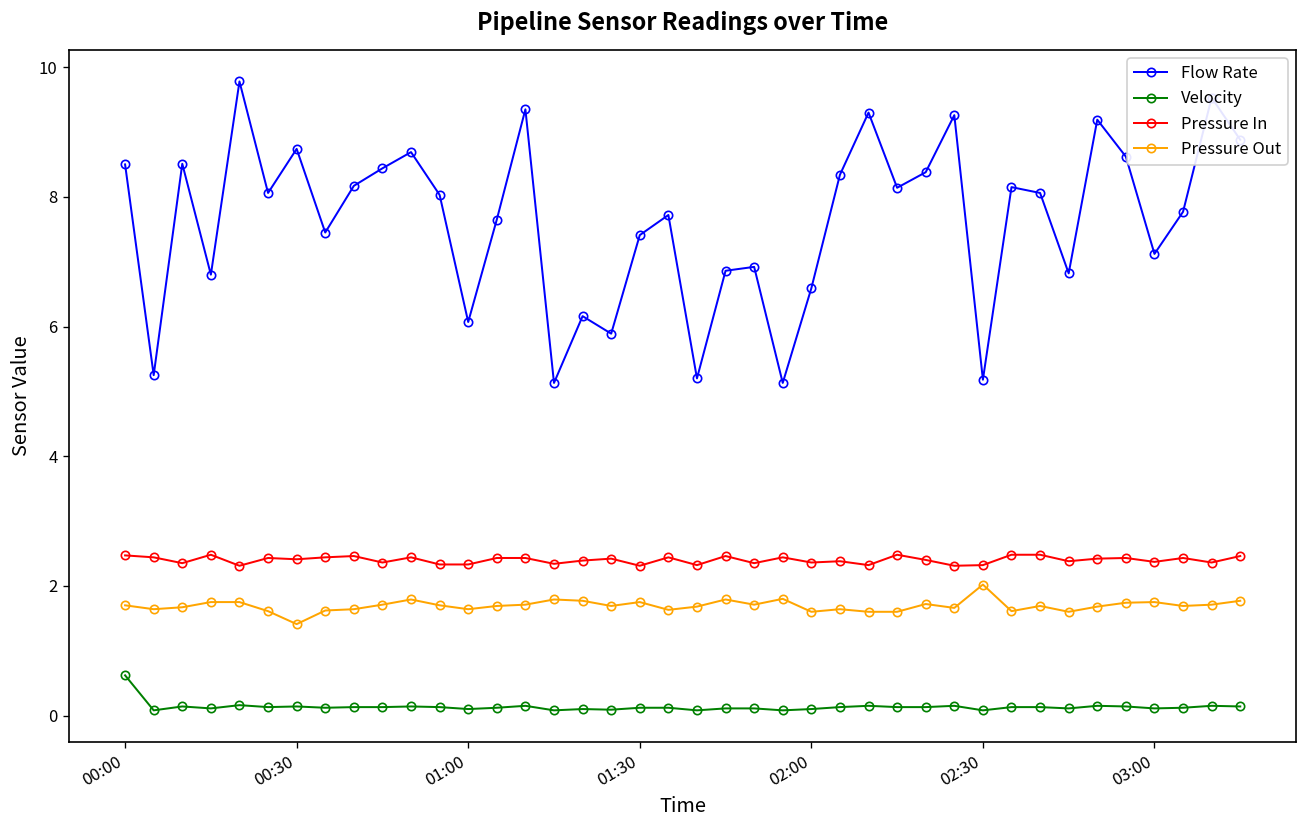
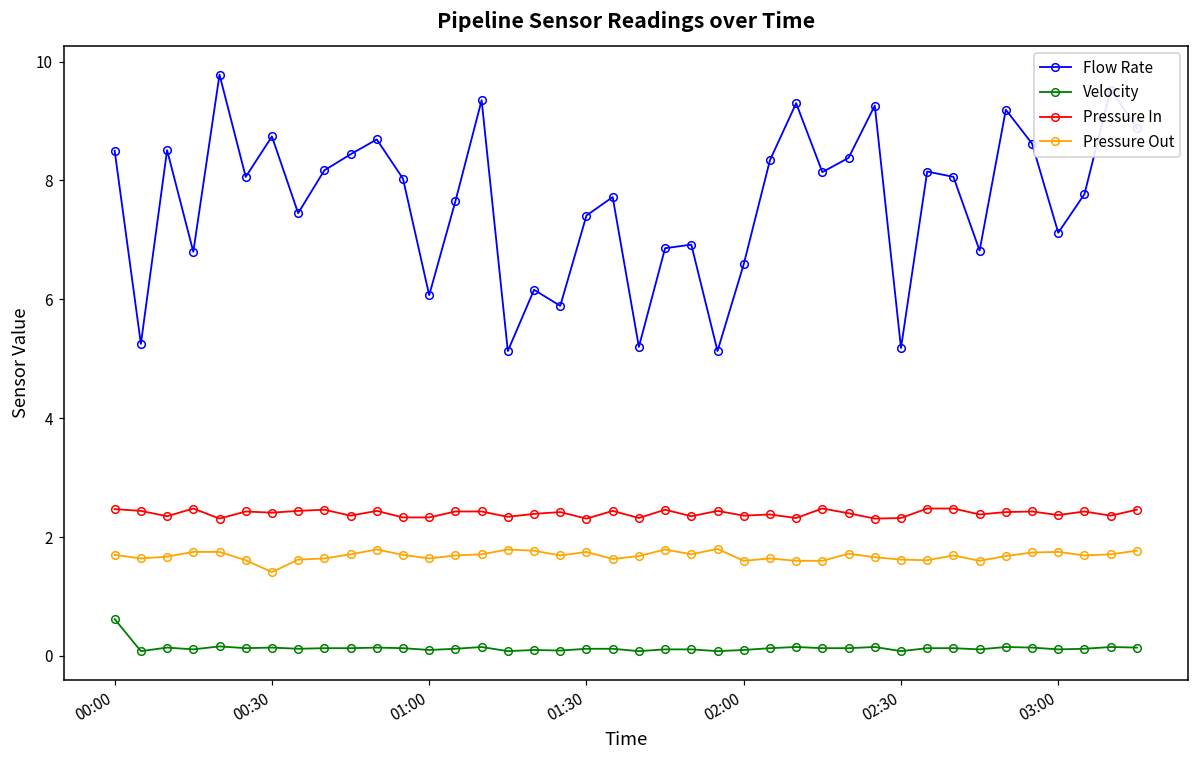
  {
    "Flow Rate": {
      "00:00": 8.5,
      "00:30": 8.7,
      "01:00": 6.1,
      "01:30": 7.4,
      "02:00": 6.6,
      "02:30": 5.2,
      "03:00": 7.1
    },
    "Velocity": {
      "00:00": 0.6,
      "00:30": 0.1,
      "01:00": 0.1,
      "01:30": 0.1,
      "02:00": 0.1,
      "02:30": 0.1,
      "03:00": 0.1
    },
    "Pressure In": {
      "00:00": 2.5,
      "00:30": 2.4,
      "01:00": 2.3,
      "01:30": 2.3,
      "02:00": 2.4,
      "02:30": 2.3,
      "03:00": 2.4
    },
    "Pressure Out": {
      "00:00": 1.7,
      "00:30": 1.4,
      "01:00": 1.6,
      "01:30": 1.8,
      "02:00": 1.6,
-     "02:30": 2.0,
+     "02:30": 1.6,
      "03:00": 1.8
    }
  }
